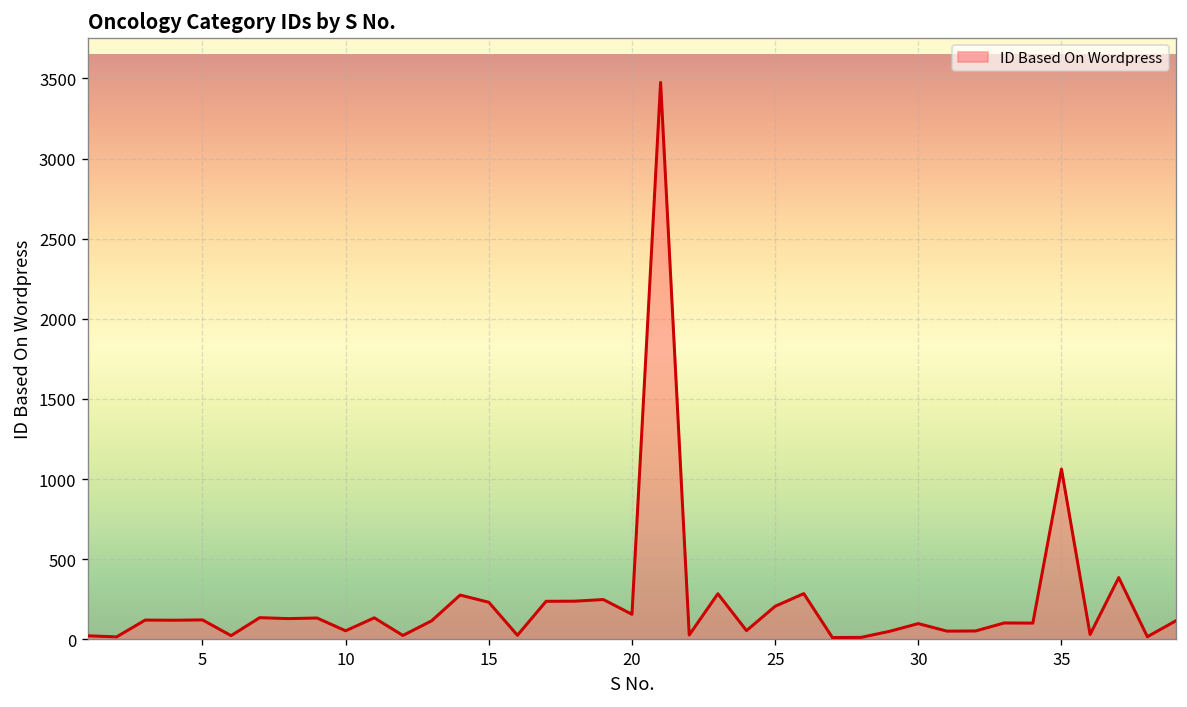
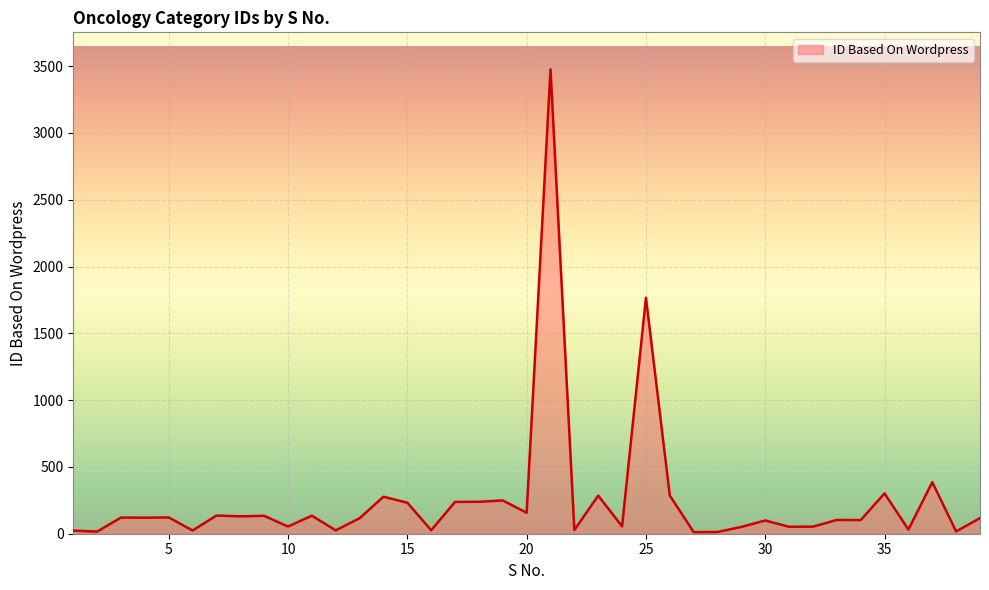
  {
    "5": 120,
    "10": 50,
    "15": 230,
    "20": 160,
-   "25": 210,
+   "25": 1770,
    "30": 100,
-   "35": 1060
+   "35": 300
  }
